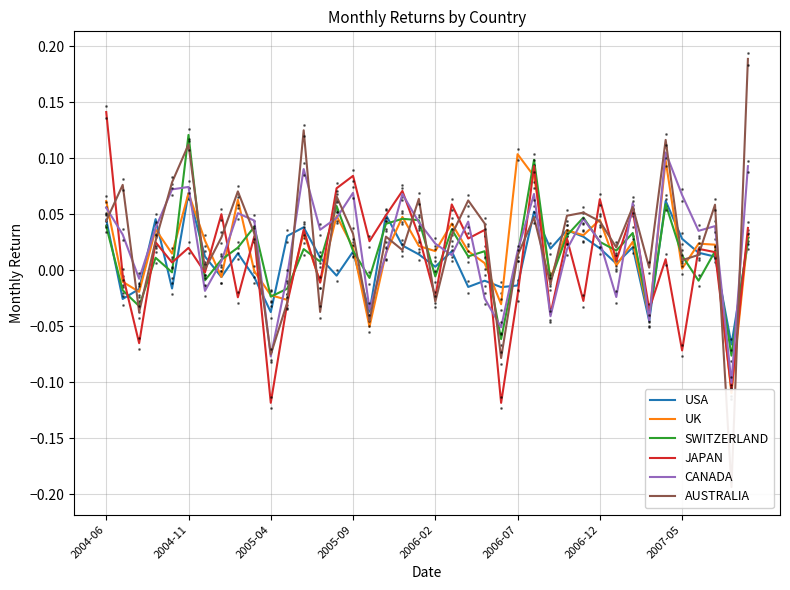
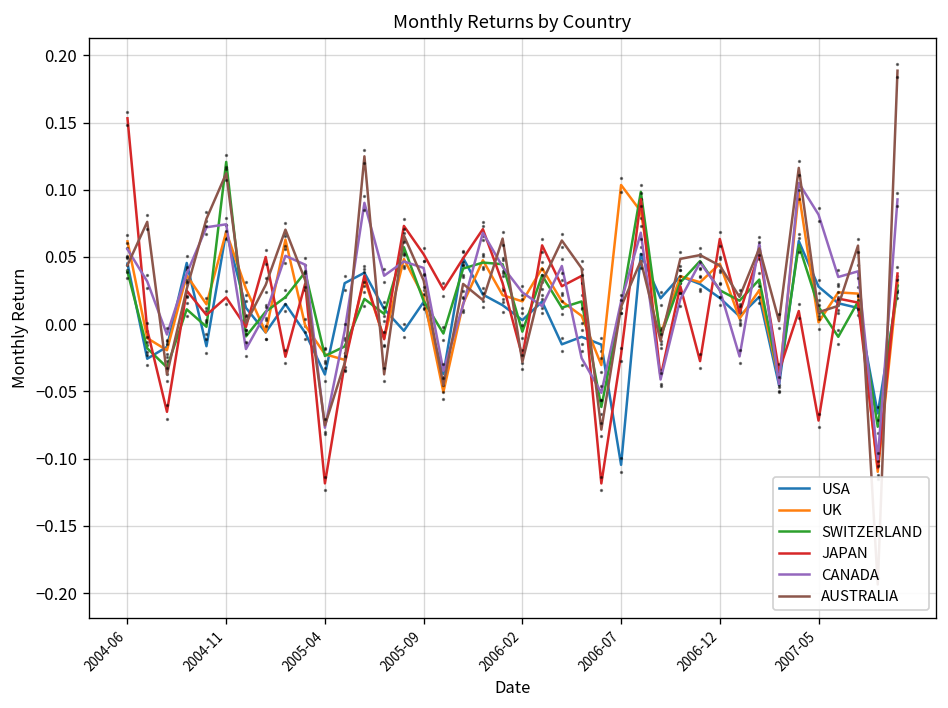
  {
    "USA": {
      "2005-04": -0.037,
      "2006-02": 0.003,
-     "2006-07": -0.014,
+     "2006-07": -0.105,
      "2007-05": 0.028
    },
    "UK": {
      "2006-07": 0.104,
      "2007-05": 0.001
    },
    "SWITZERLAND": {
      "2004-11": 0.121,
      "2006-02": -0.006
    },
    "JAPAN": {
-     "2004-06": 0.141,
+     "2004-06": 0.153,
      "2004-11": 0.020,
      "2005-04": -0.118,
-     "2005-09": 0.084,
+     "2005-09": 0.052,
      "2006-07": -0.022,
      "2006-12": 0.063,
      "2007-05": -0.072
    },
    "CANADA": {
-     "2005-09": 0.069,
-     "2007-05": 0.067
+     "2005-09": 0.042,
+     "2007-05": 0.082
    },
    "AUSTRALIA": {
      "2004-11": 0.112,
      "2005-09": 0.032
    }
  }
